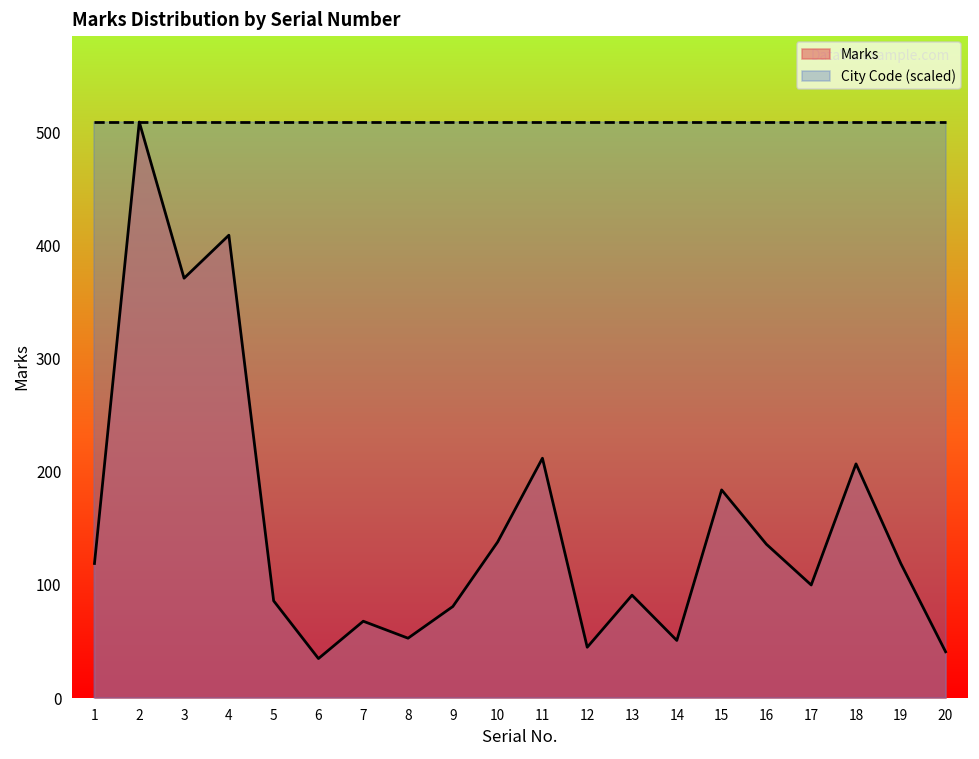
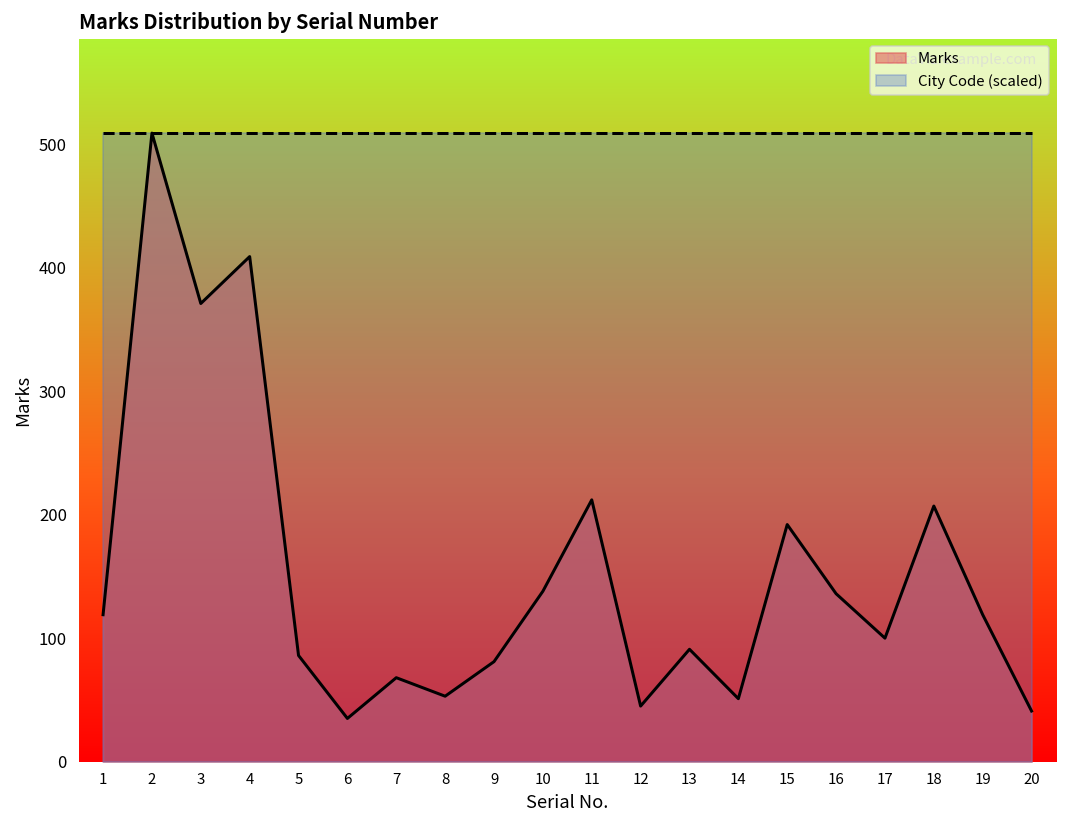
  {
    "Marks": {
      "1": 119,
      "3": 371,
      "4": 409,
      "5": 86,
      "6": 35,
      "7": 68,
      "8": 53,
      "9": 81,
      "10": 138,
      "11": 212,
      "12": 45,
      "13": 91,
      "14": 51,
-     "15": 184,
+     "15": 192,
      "16": 136,
      "17": 100,
      "18": 207,
      "19": 119,
      "20": 41
    },
    "City Code (scaled)": {
      "1": 509,
      "3": 509,
      "4": 509,
      "5": 509,
      "6": 509,
      "7": 509,
      "8": 509,
      "9": 509,
      "10": 509,
      "11": 509,
      "12": 509,
      "13": 509,
      "14": 509,
      "15": 509,
      "16": 509,
      "17": 509,
      "18": 509,
      "19": 509,
      "20": 509
    }
  }
